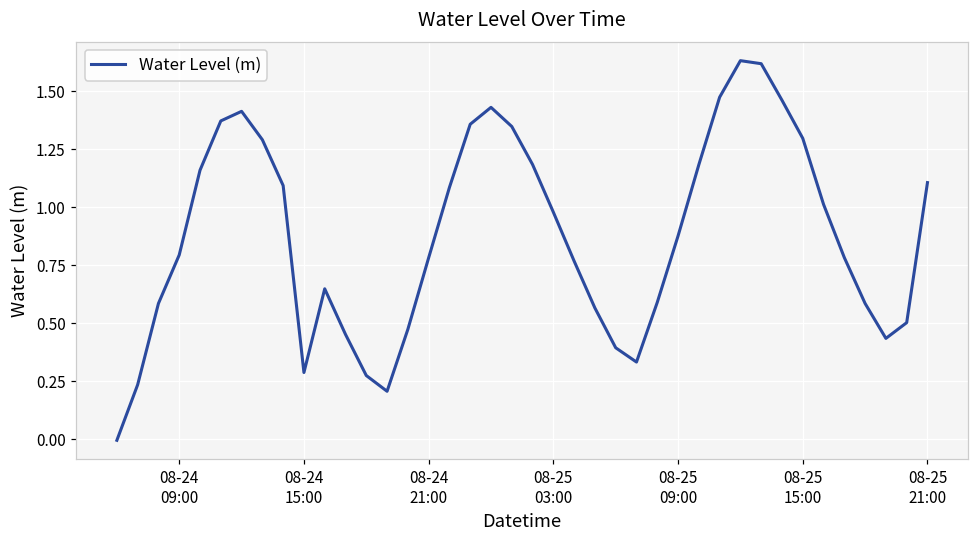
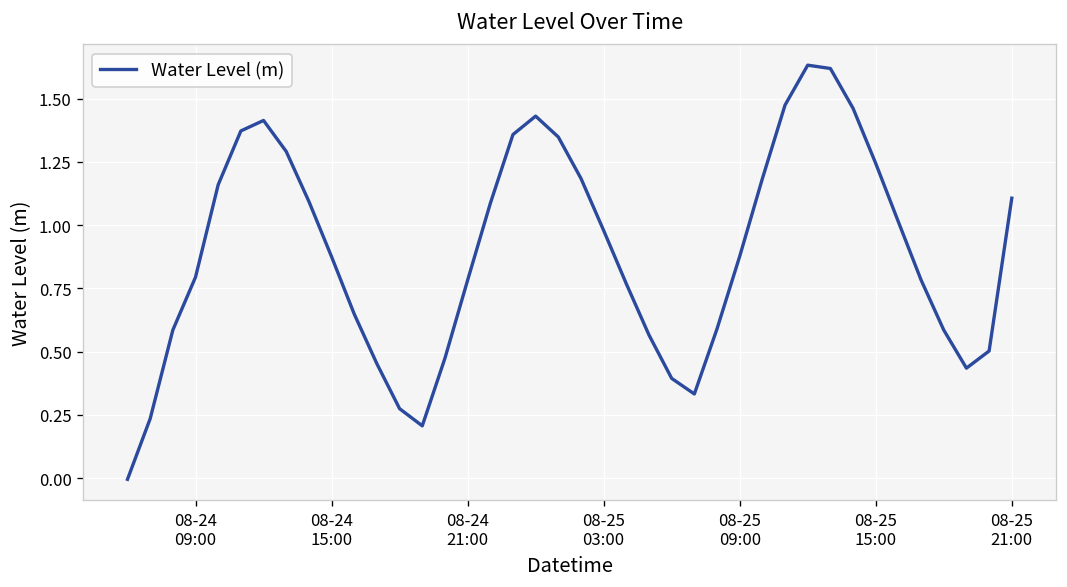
  {
    "08-24 09:00": 0.79,
-   "08-24 15:00": 0.29,
+   "08-24 15:00": 0.88,
    "08-24 21:00": 0.78,
    "08-25 03:00": 0.98,
    "08-25 09:00": 0.88,
-   "08-25 15:00": 1.30,
+   "08-25 15:00": 1.24,
    "08-25 21:00": 1.11
  }
